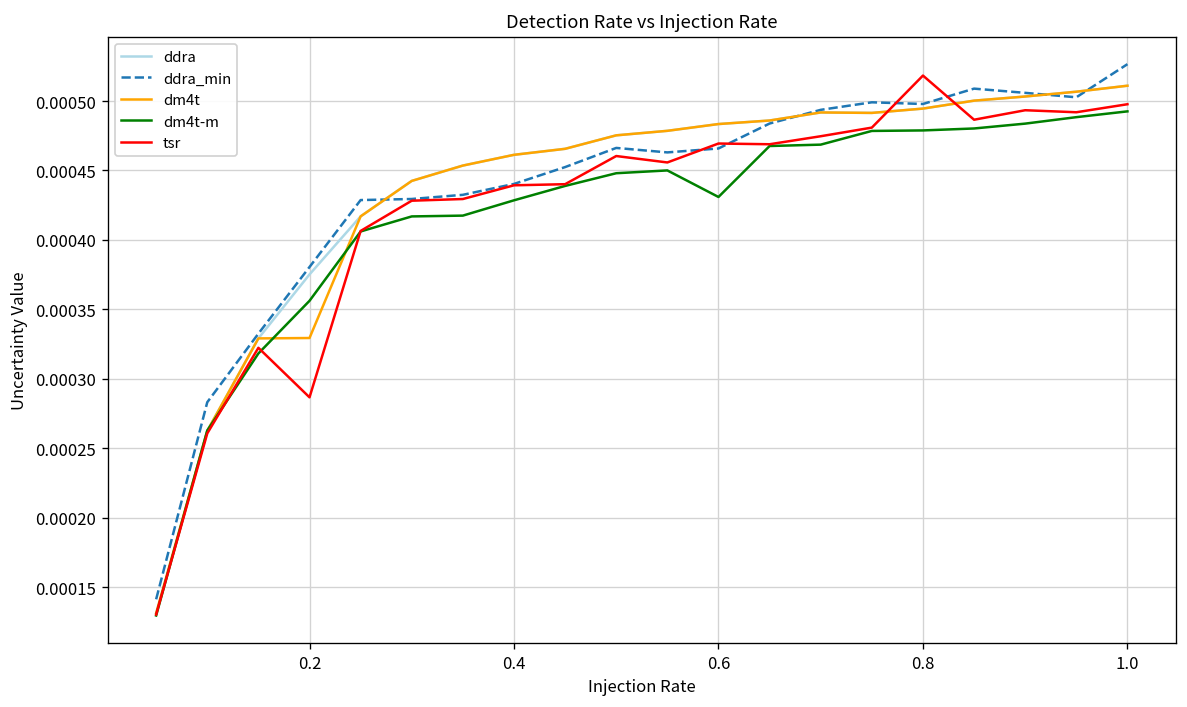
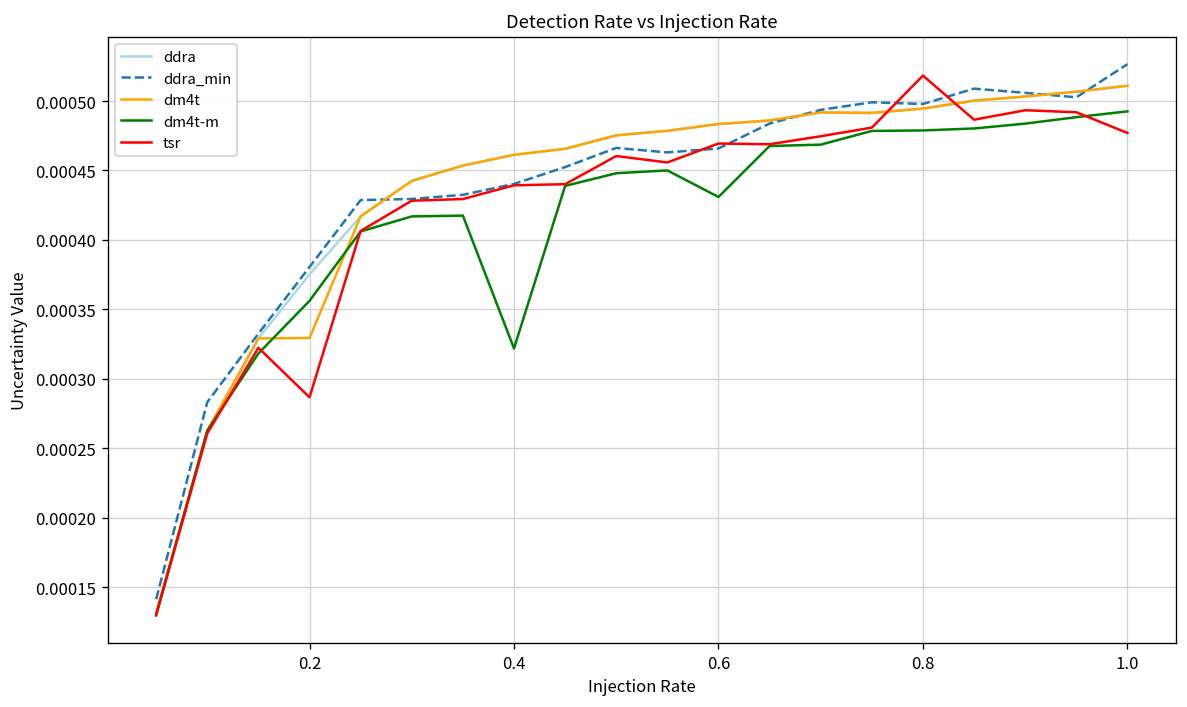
  {
    "ddra": {
      "0.2": 0.000375
    },
    "ddra_min": {
      "0.2": 0.000380,
      "0.6": 0.000466,
      "0.8": 0.000498,
      "1.0": 0.000527
    },
    "dm4t": {
      "0.2": 0.000329
    },
    "dm4t-m": {
      "0.2": 0.000356,
-     "0.4": 0.000428,
+     "0.4": 0.000322,
      "0.6": 0.000431,
      "0.8": 0.000479,
      "1.0": 0.000493
    },
    "tsr": {
      "0.2": 0.000287,
      "0.6": 0.000469,
      "0.8": 0.000518,
-     "1.0": 0.000498
+     "1.0": 0.000477
    }
  }
